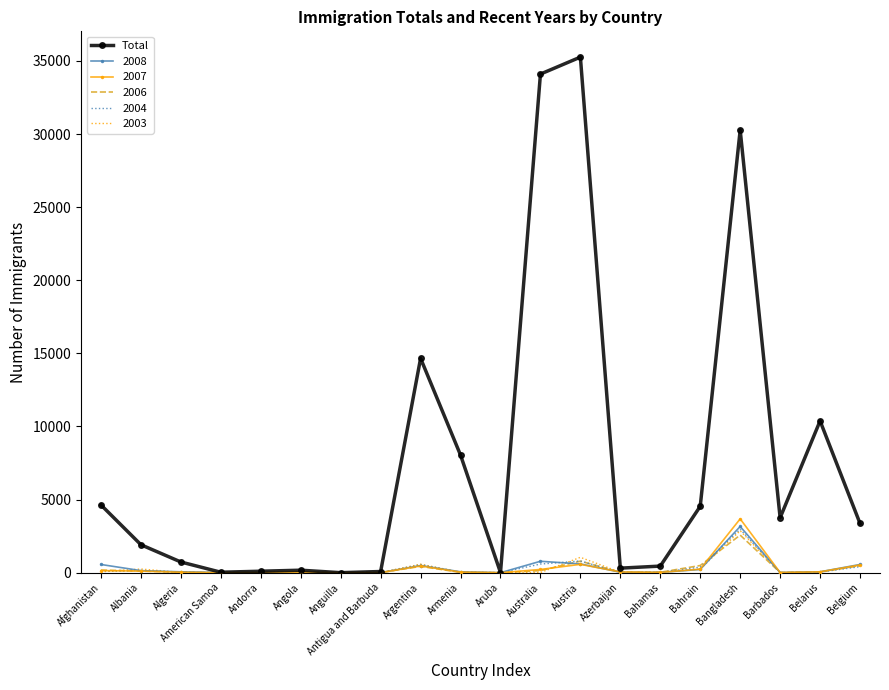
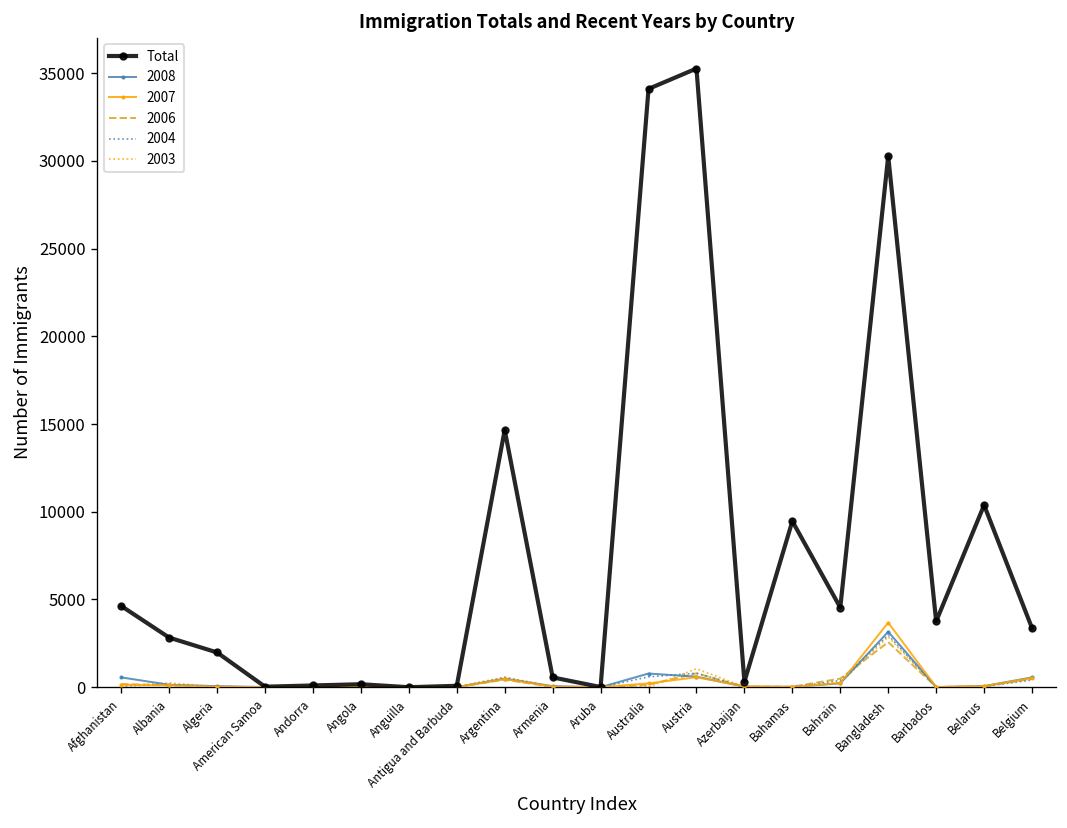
  {
    "Total": {
      "Afghanistan": 4600,
-     "Albania": 1900,
-     "Algeria": 700,
+     "Albania": 2800,
+     "Algeria": 2000,
      "Argentina": 14700,
-     "Armenia": 8000,
+     "Armenia": 600,
      "Australia": 34100,
      "Austria": 35300,
      "Azerbaijan": 300,
-     "Bahamas": 500,
+     "Bahamas": 9500,
      "Bahrain": 4500,
      "Bangladesh": 30300,
      "Barbados": 3800,
      "Belarus": 10400,
      "Belgium": 3400
    }
  }
